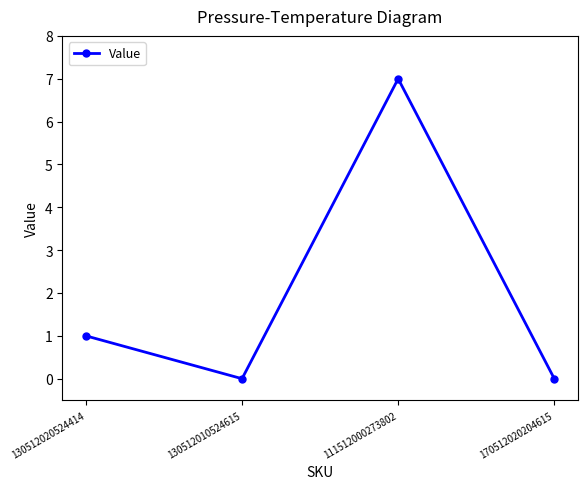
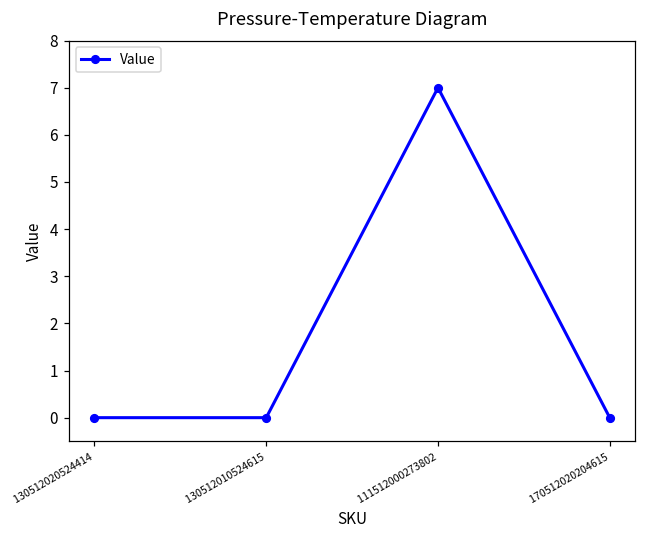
  {
-   "130512020524414": 1,
+   "130512020524414": 0,
    "130512010524615": 0,
    "111512000273802": 7,
    "170512020204615": 0
  }
